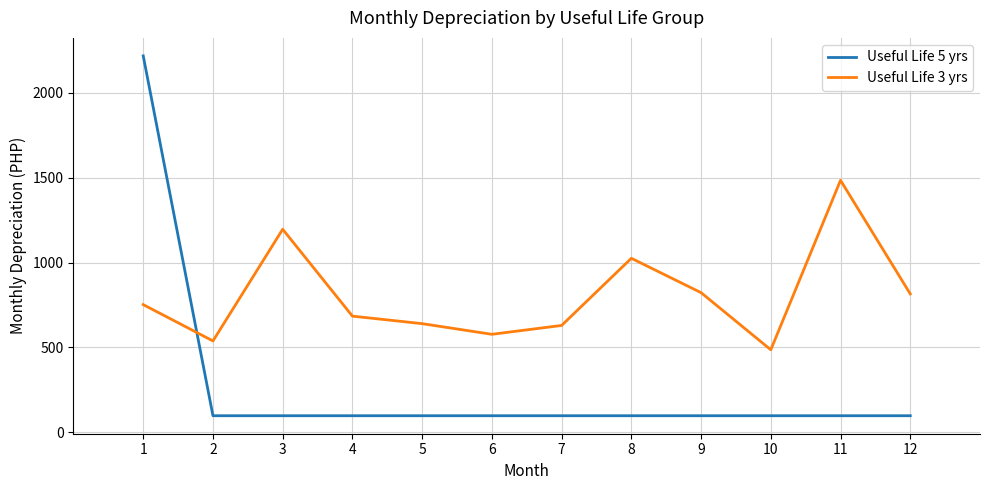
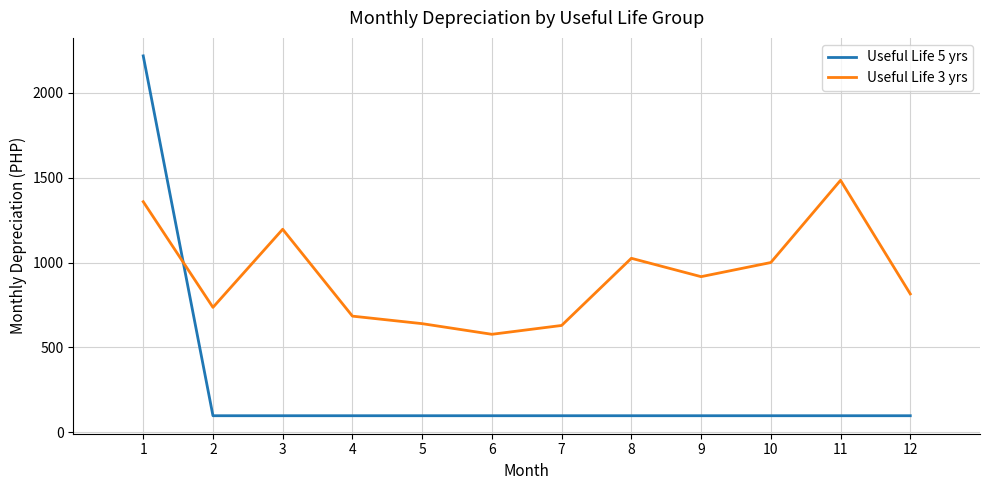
  {
    "Useful Life 5 yrs": {
      "1": 2220,
      "2": 100,
      "3": 100,
      "4": 100,
      "5": 100,
      "6": 100,
      "7": 100,
      "8": 100,
      "9": 100,
      "10": 100,
      "11": 100,
      "12": 100
    },
    "Useful Life 3 yrs": {
-     "1": 750,
-     "2": 540,
+     "1": 1360,
+     "2": 740,
      "3": 1200,
      "4": 680,
      "5": 640,
      "6": 580,
      "7": 630,
      "8": 1030,
-     "9": 820,
-     "10": 490,
+     "9": 920,
+     "10": 1000,
      "11": 1480,
      "12": 820
    }
  }
